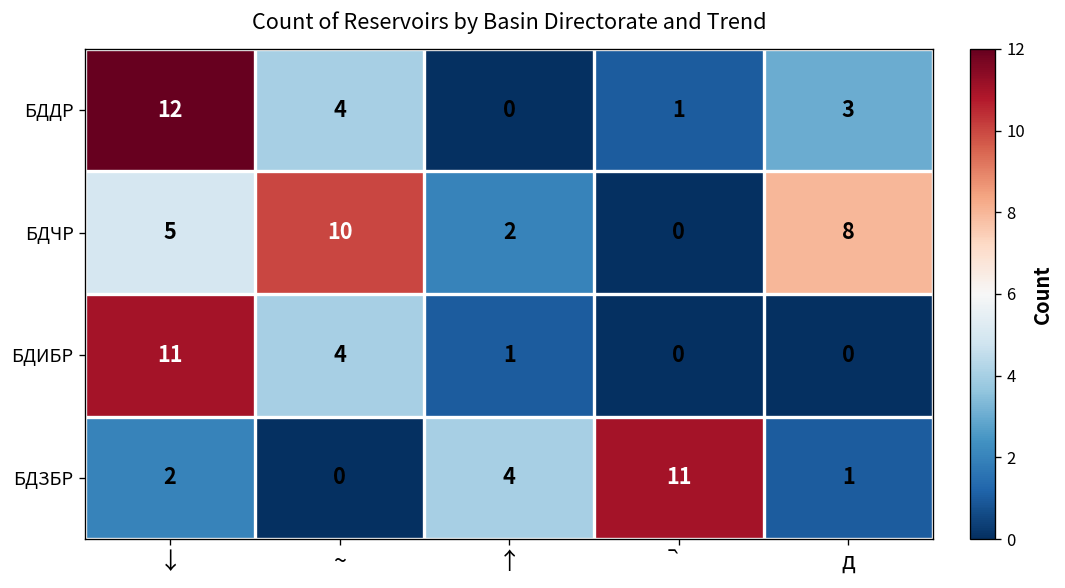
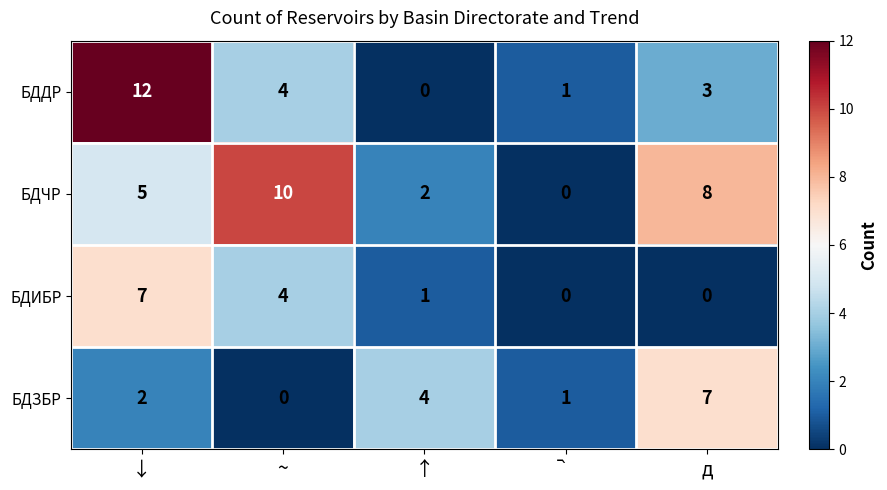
  {
    "БДДР": {
      "↓": 12,
      "~": 4,
      "↑": 0,
      "᷆": 1,
      "д": 3
    },
    "БДЧР": {
      "↓": 5,
      "~": 10,
      "↑": 2,
      "᷆": 0,
      "д": 8
    },
    "БДИБР": {
-     "↓": 11,
+     "↓": 7,
      "~": 4,
      "↑": 1,
      "᷆": 0,
      "д": 0
    },
    "БДЗБР": {
      "↓": 2,
      "~": 0,
      "↑": 4,
-     "᷆": 11,
-     "д": 1
+     "᷆": 1,
+     "д": 7
    }
  }
